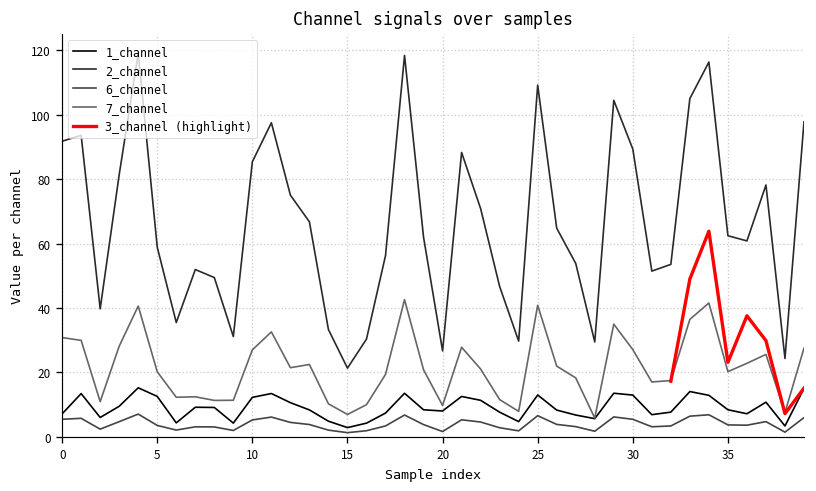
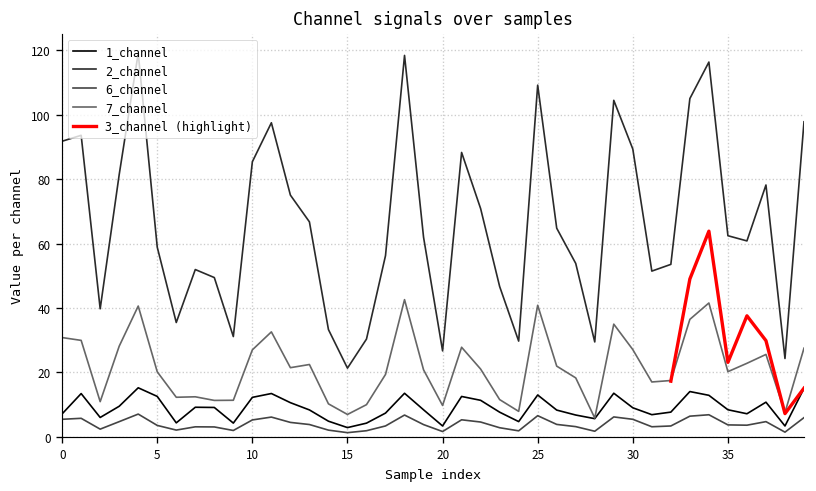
  {
    "1_channel": {
      "0": 7,
      "5": 13,
      "10": 12,
      "15": 3,
-     "20": 8,
+     "20": 3,
      "25": 13,
-     "30": 13,
+     "30": 9,
      "35": 8
    },
    "3_channel (highlight)": {
      "35": 23
    }
  }
